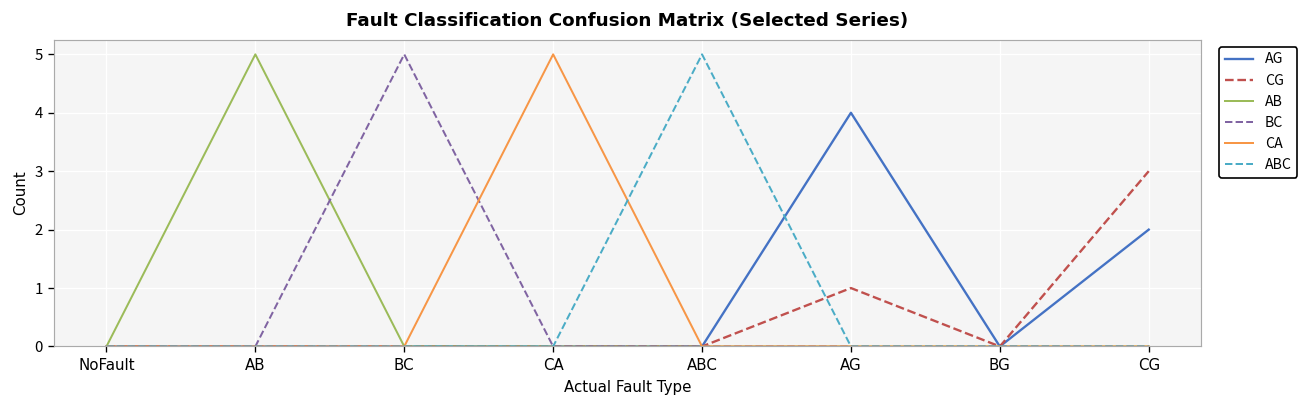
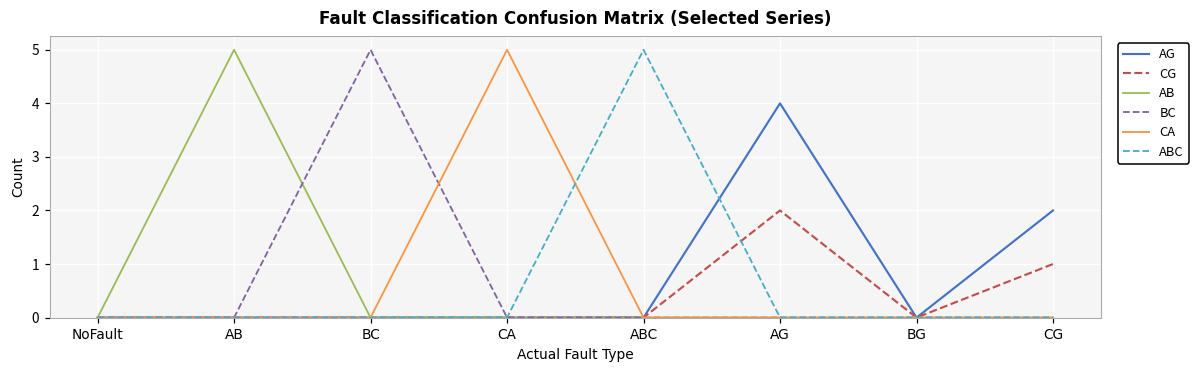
  {
    "CG": {
-     "AG": 1,
-     "CG": 3
+     "AG": 2,
+     "CG": 1
    },
    "AB": {
      "AB": 5
    },
    "BC": {
      "BC": 5
    },
    "CA": {
      "CA": 5
    }
  }
